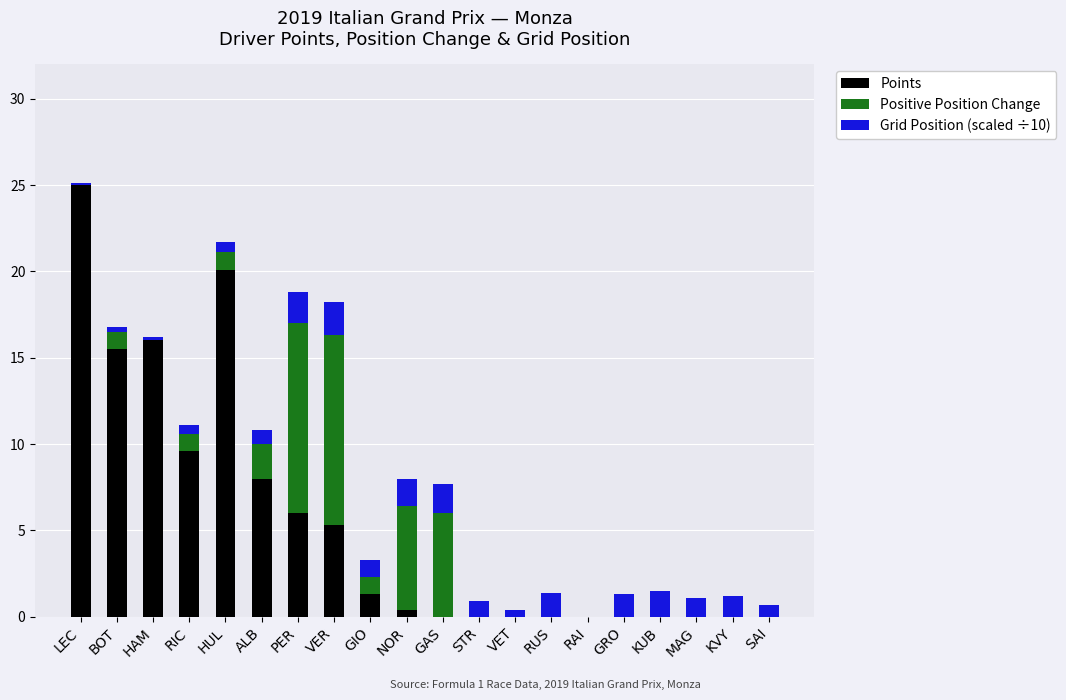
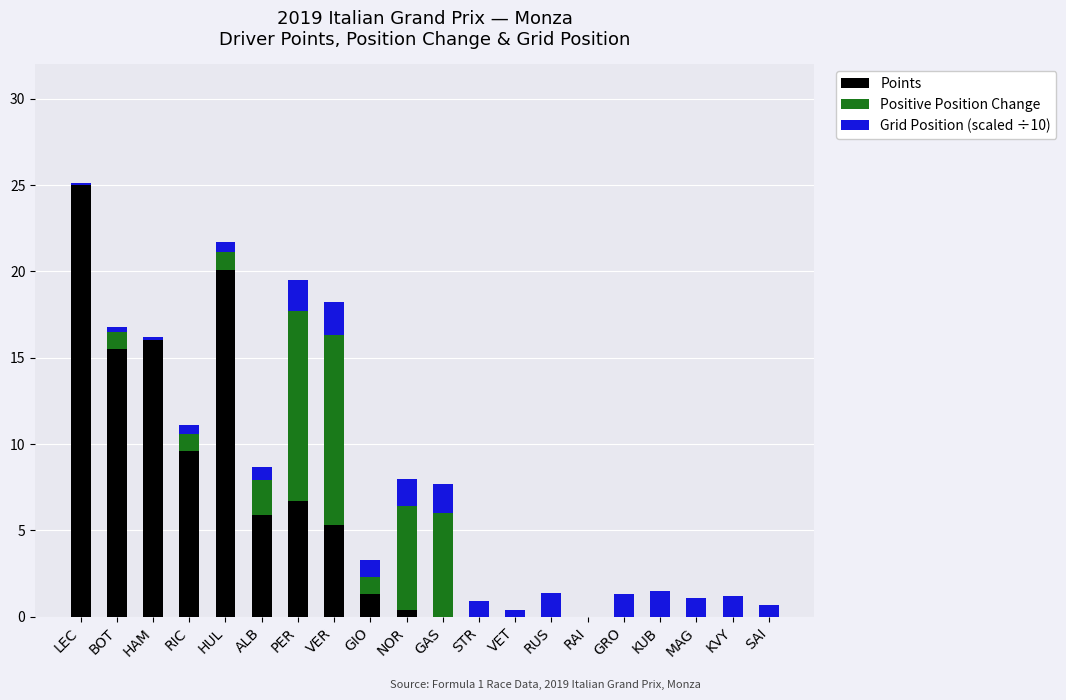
  {
    "Points": {
      "LEC": 25.0,
      "BOT": 15.5,
      "HAM": 16.0,
      "RIC": 9.6,
      "HUL": 20.1,
-     "ALB": 8.0,
-     "PER": 6.0,
+     "ALB": 5.9,
+     "PER": 6.7,
      "VER": 5.3,
      "GIO": 1.3,
      "NOR": 0.4,
      "GAS": 0.0,
      "STR": 0.0,
      "VET": 0.0,
      "RUS": 0.0,
      "RAI": 0.0,
      "GRO": 0.0,
      "KUB": 0.0,
      "MAG": 0.0,
      "KVY": 0.0,
      "SAI": 0.0
    },
    "Positive Position Change": {
      "LEC": 0.0,
      "BOT": 1.0,
      "HAM": 0.0,
      "RIC": 1.0,
      "HUL": 1.0,
      "ALB": 2.0,
      "PER": 11.0,
      "VER": 11.0,
      "GIO": 1.0,
      "NOR": 6.0,
      "GAS": 6.0,
      "STR": 0.0,
      "VET": 0.0,
      "RUS": 0.0,
      "RAI": 0.0,
      "GRO": 0.0,
      "KUB": 0.0,
      "MAG": 0.0,
      "KVY": 0.0,
      "SAI": 0.0
    },
    "Grid Position (scaled ÷10)": {
      "BOT": 0.3,
      "HAM": 0.2,
      "RIC": 0.5,
      "HUL": 0.6,
      "ALB": 0.8,
      "PER": 1.8,
      "VER": 1.9,
      "GIO": 1.0,
      "NOR": 1.6,
      "GAS": 1.7,
      "STR": 0.9,
      "VET": 0.4,
      "RUS": 1.4,
      "RAI": 0.0,
      "GRO": 1.3,
      "KUB": 1.5,
      "MAG": 1.1,
      "KVY": 1.2,
      "SAI": 0.7
    }
  }
